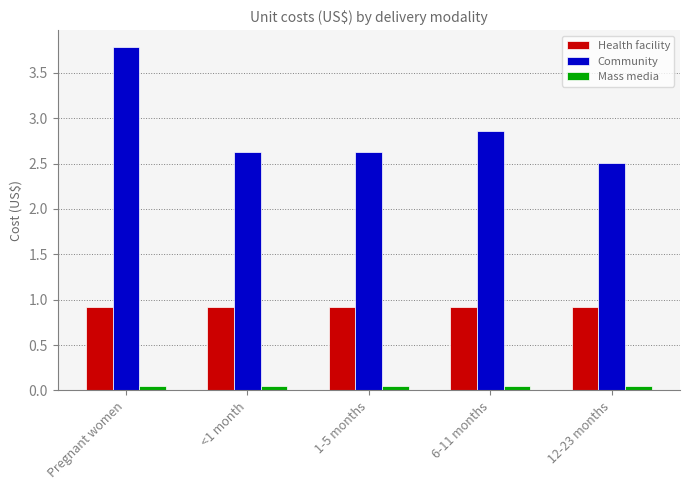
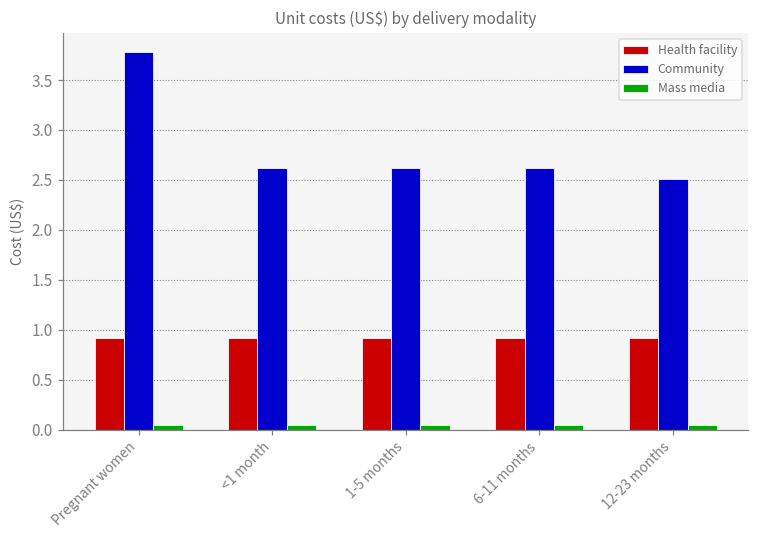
  {
    "Health facility": {
      "Pregnant women": 0.9,
      "<1 month": 0.9,
      "1-5 months": 0.9,
      "6-11 months": 0.9,
      "12-23 months": 0.9
    },
    "Community": {
      "Pregnant women": 3.8,
      "<1 month": 2.6,
      "1-5 months": 2.6,
-     "6-11 months": 2.9,
+     "6-11 months": 2.6,
      "12-23 months": 2.5
    },
    "Mass media": {
      "Pregnant women": 0.1,
      "<1 month": 0.1,
      "1-5 months": 0.1,
      "6-11 months": 0.1,
      "12-23 months": 0.1
    }
  }
